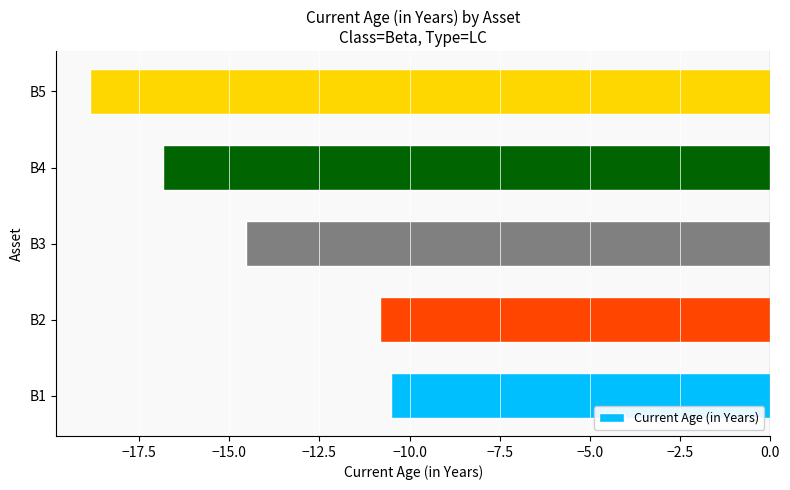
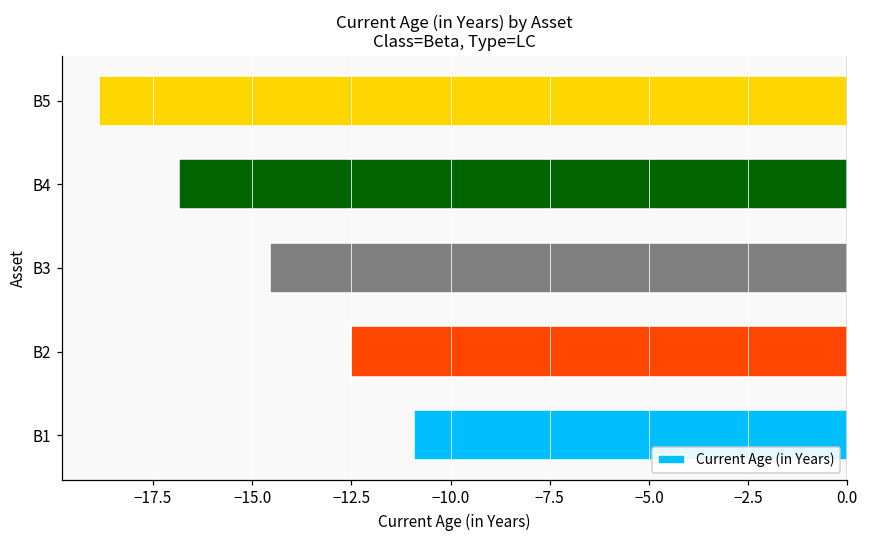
  {
    "B5": -18.9,
    "B4": -16.8,
    "B3": -14.5,
-   "B2": -10.8,
-   "B1": -10.5
+   "B2": -12.5,
+   "B1": -10.9
  }
